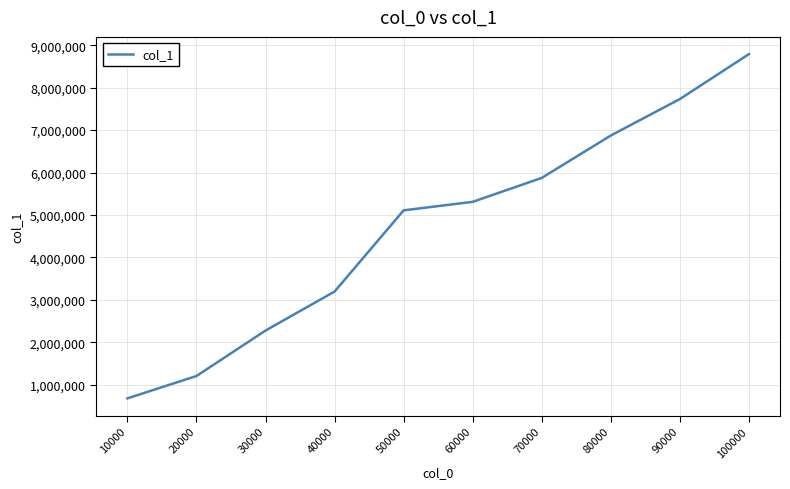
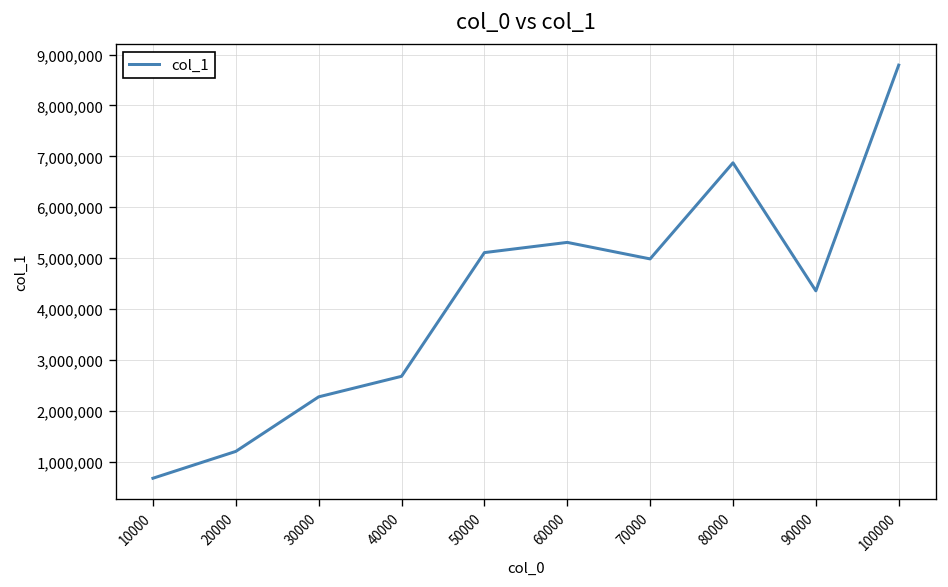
  {
    "10000": "700,000",
    "20000": "1,200,000",
    "30000": "2,300,000",
-   "40000": "3,200,000",
+   "40000": "2,700,000",
    "50000": "5,100,000",
    "60000": "5,300,000",
-   "70000": "5,900,000",
+   "70000": "5,000,000",
    "80000": "6,900,000",
-   "90000": "7,700,000",
+   "90000": "4,400,000",
    "100000": "8,800,000"
  }
